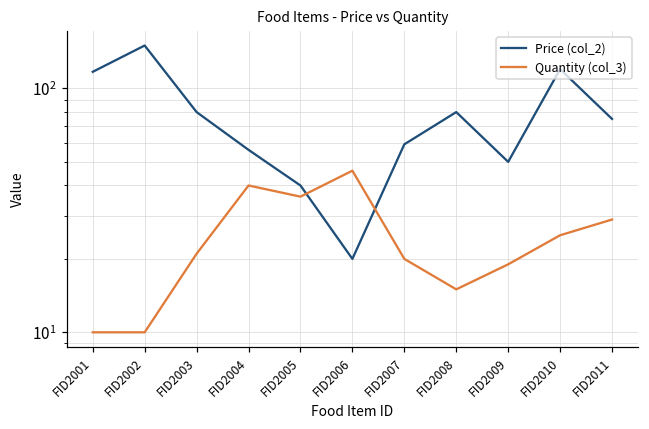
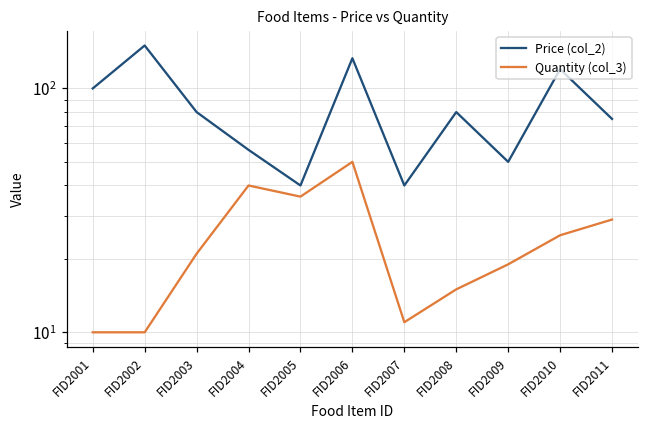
  {
    "Price (col_2)": {
-     "FID2001": 120,
+     "FID2001": 100,
      "FID2002": 150,
      "FID2003": 80,
      "FID2004": 56,
      "FID2005": 40,
-     "FID2006": 20,
-     "FID2007": 59,
+     "FID2006": 130,
+     "FID2007": 40,
      "FID2008": 80,
      "FID2009": 50,
      "FID2011": 75
    },
    "Quantity (col_3)": {
      "FID2001": 10,
      "FID2002": 10,
      "FID2003": 21,
      "FID2004": 40,
      "FID2005": 36,
-     "FID2006": 46,
-     "FID2007": 20,
+     "FID2006": 50,
+     "FID2007": 11,
      "FID2008": 15,
      "FID2009": 19,
      "FID2010": 25,
      "FID2011": 29
    }
  }
